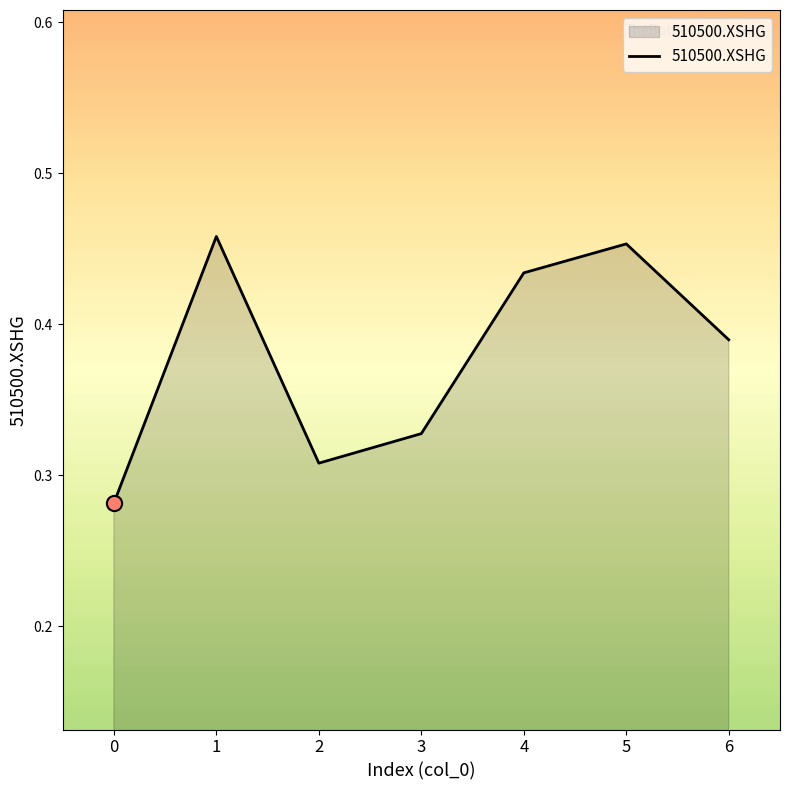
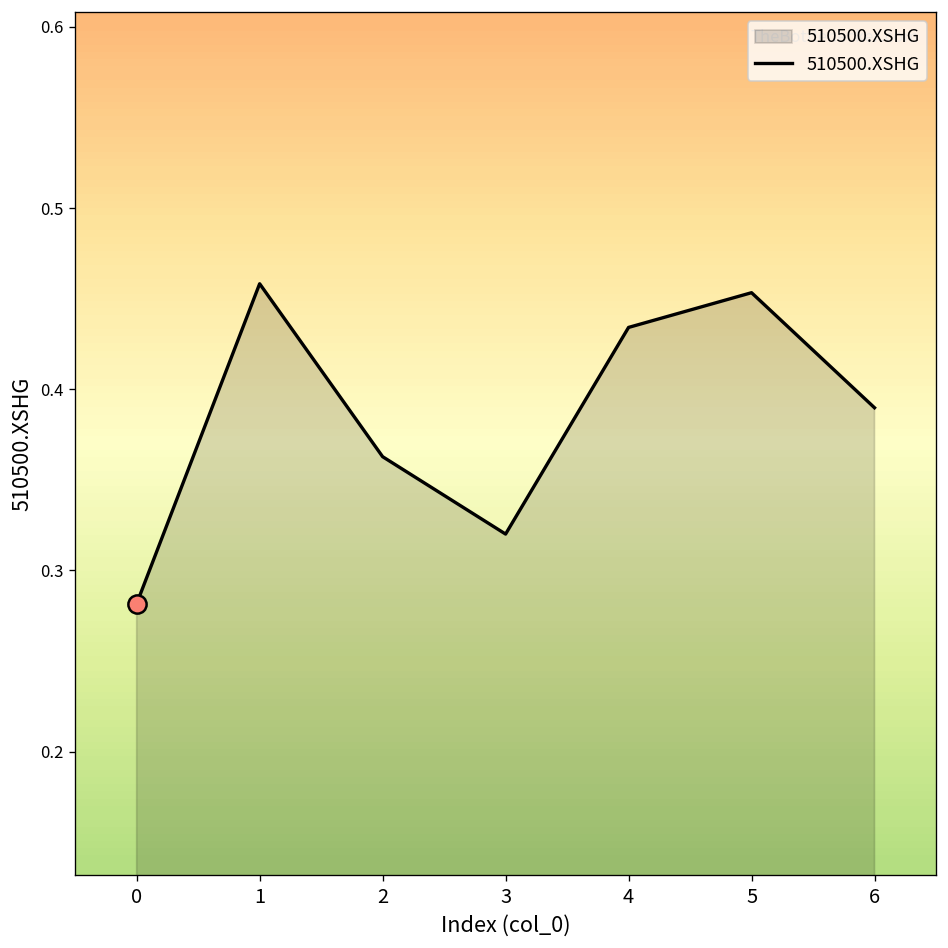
  {
    "510500.XSHG": {
      "1": 0.458,
-     "2": 0.308,
-     "3": 0.328,
+     "2": 0.363,
+     "3": 0.320,
      "4": 0.434,
      "5": 0.453,
      "6": 0.390
    }
  }
